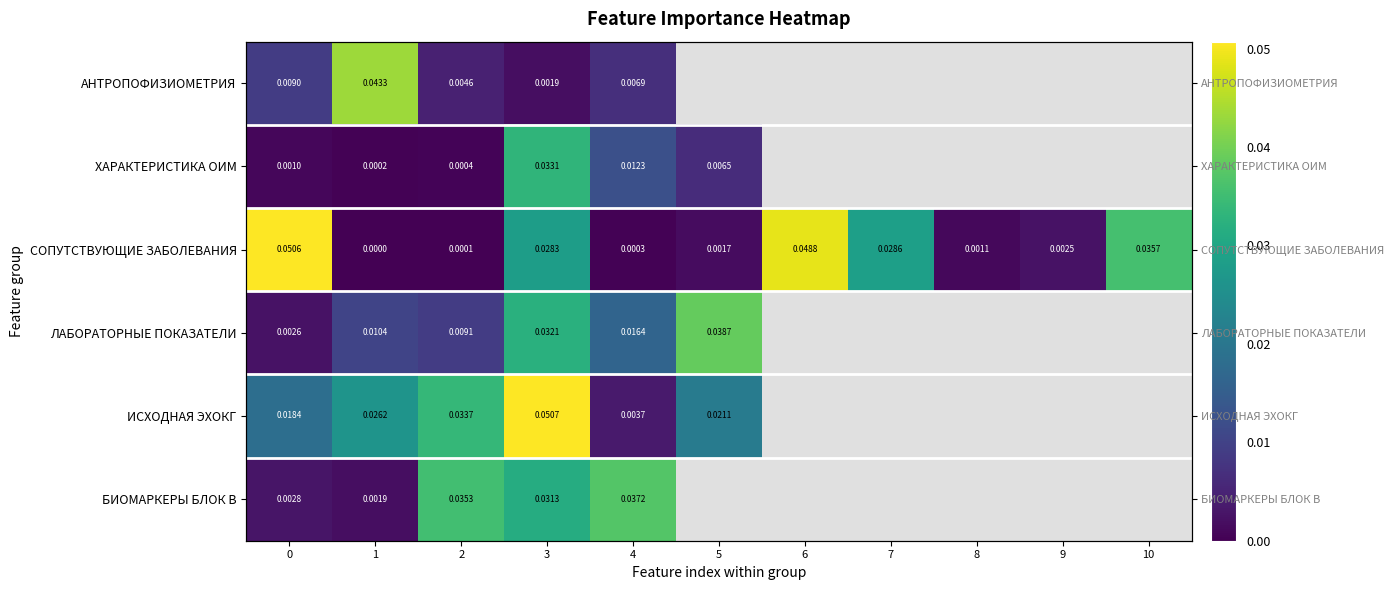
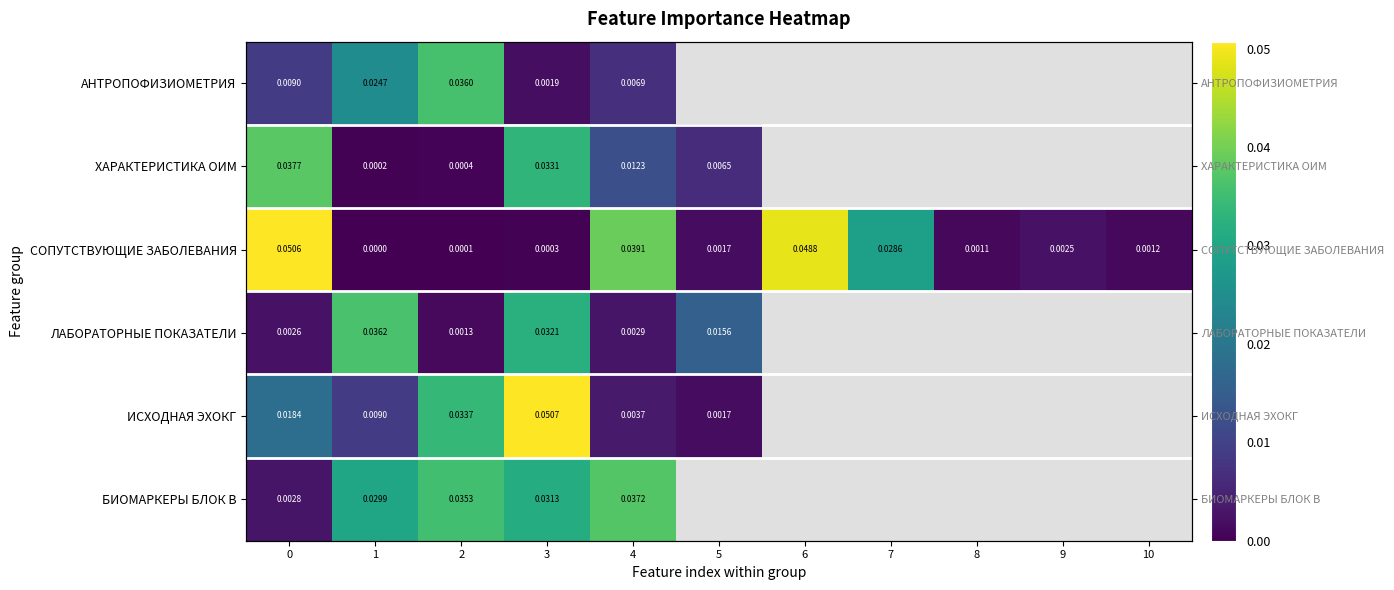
  {
    "АНТРОПОФИЗИОМЕТРИЯ": {
      "0": 0.0090,
-     "1": 0.0433,
-     "2": 0.0046,
+     "1": 0.0247,
+     "2": 0.0360,
      "3": 0.0019,
      "4": 0.0069
    },
    "ХАРАКТЕРИСТИКА ОИМ": {
-     "0": 0.0010,
+     "0": 0.0377,
      "1": 0.0002,
      "2": 0.0004,
      "3": 0.0331,
      "4": 0.0123,
      "5": 0.0065
    },
    "СОПУТСТВУЮЩИЕ ЗАБОЛЕВАНИЯ": {
      "0": 0.0506,
      "1": 0.0000,
      "2": 0.0001,
-     "3": 0.0283,
-     "4": 0.0003,
+     "3": 0.0003,
+     "4": 0.0391,
      "5": 0.0017,
      "6": 0.0488,
      "7": 0.0286,
      "8": 0.0011,
      "9": 0.0025,
-     "10": 0.0357
+     "10": 0.0012
    },
    "ЛАБОРАТОРНЫЕ ПОКАЗАТЕЛИ": {
      "0": 0.0026,
-     "1": 0.0104,
-     "2": 0.0091,
+     "1": 0.0362,
+     "2": 0.0013,
      "3": 0.0321,
-     "4": 0.0164,
-     "5": 0.0387
+     "4": 0.0029,
+     "5": 0.0156
    },
    "ИСХОДНАЯ ЭХОКГ": {
      "0": 0.0184,
-     "1": 0.0262,
+     "1": 0.0090,
      "2": 0.0337,
      "3": 0.0507,
      "4": 0.0037,
-     "5": 0.0211
+     "5": 0.0017
    },
    "БИОМАРКЕРЫ БЛОК В": {
      "0": 0.0028,
-     "1": 0.0019,
+     "1": 0.0299,
      "2": 0.0353,
      "3": 0.0313,
      "4": 0.0372
    }
  }
